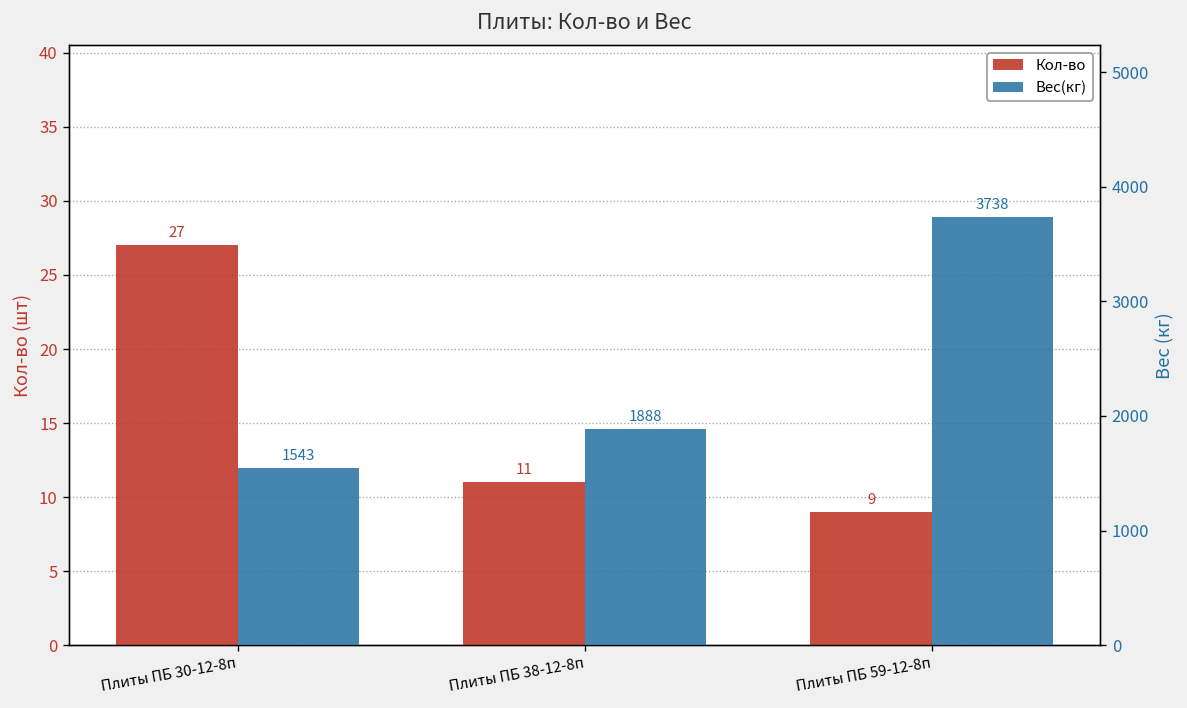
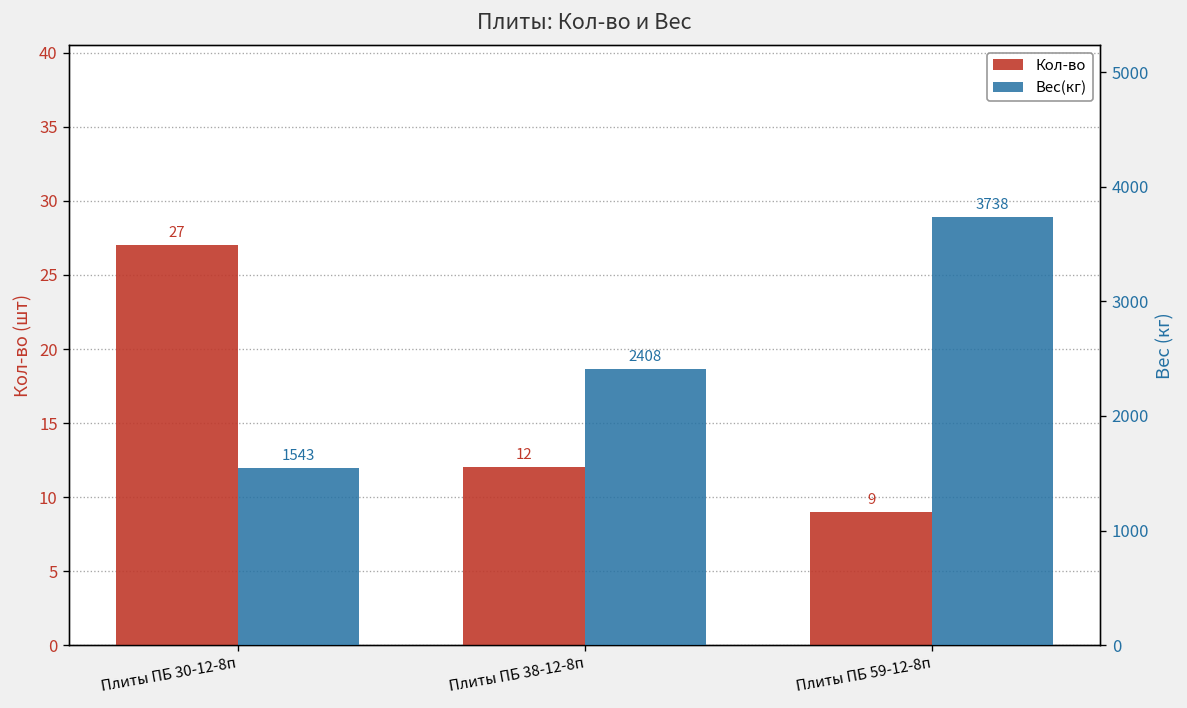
  {
    "Кол-во": {
      "Плиты ПБ 30-12-8п": 27,
-     "Плиты ПБ 38-12-8п": 11,
+     "Плиты ПБ 38-12-8п": 12,
      "Плиты ПБ 59-12-8п": 9
    },
    "Вес(кг)": {
      "Плиты ПБ 30-12-8п": 1543,
-     "Плиты ПБ 38-12-8п": 1888,
+     "Плиты ПБ 38-12-8п": 2408,
      "Плиты ПБ 59-12-8п": 3738
    }
  }
